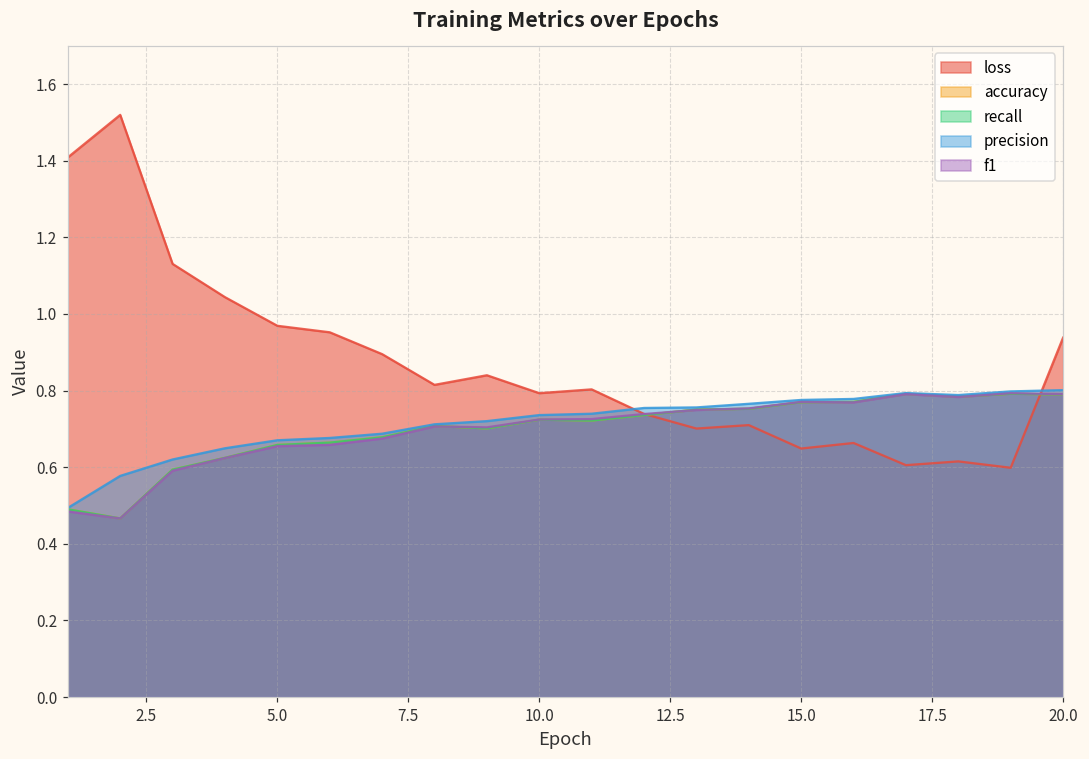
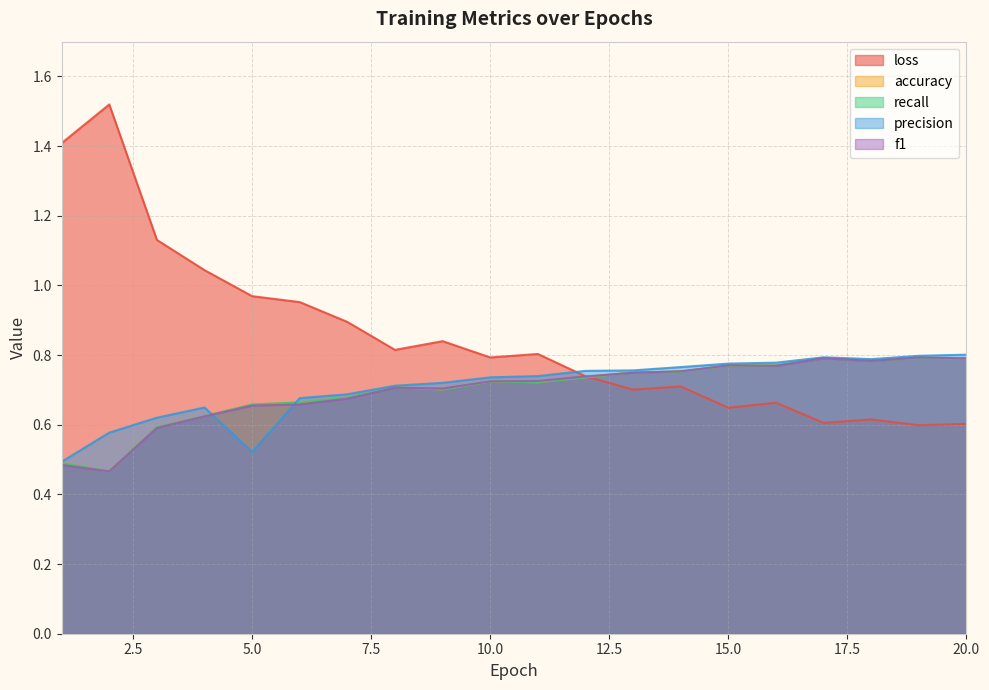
  {
    "loss": {
      "5.0": 0.97,
      "10.0": 0.79,
      "15.0": 0.65,
-     "20.0": 0.94
+     "20.0": 0.60
    },
    "precision": {
-     "5.0": 0.67,
+     "5.0": 0.52,
      "10.0": 0.74,
      "20.0": 0.80
    }
  }
